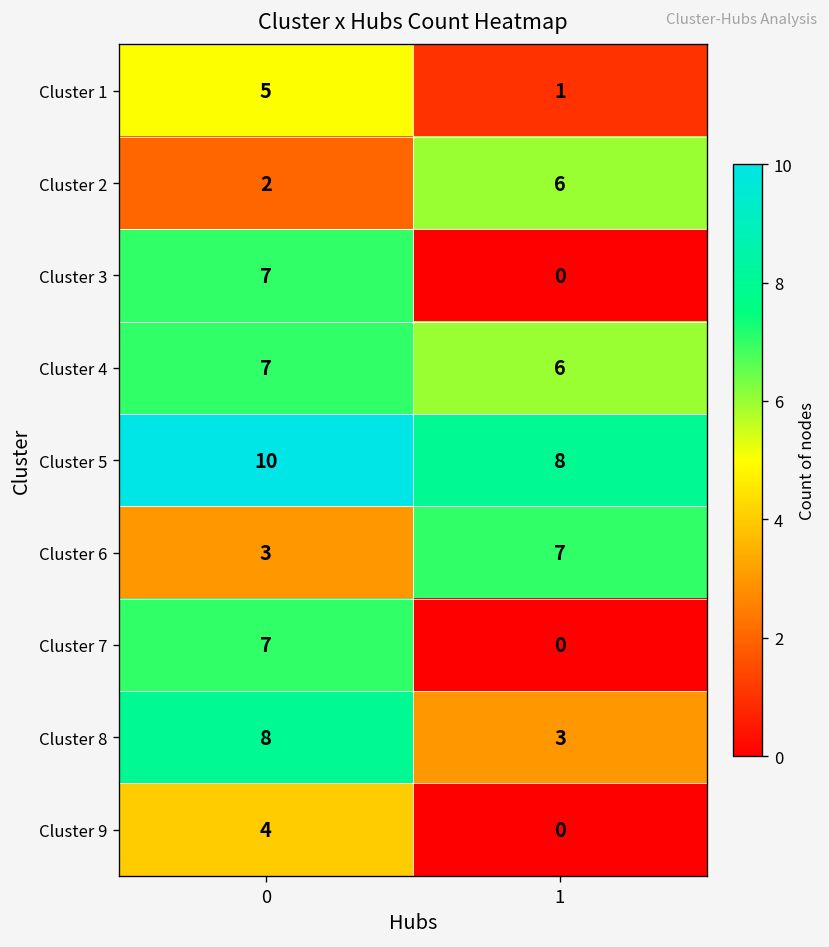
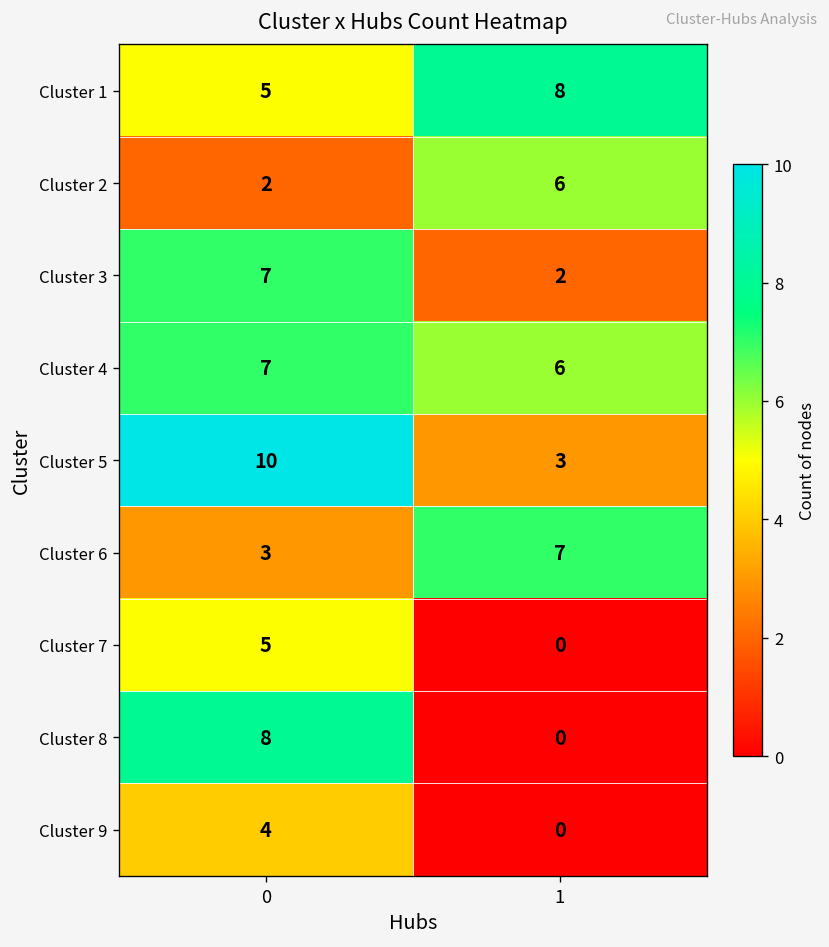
  {
    "Cluster 1": {
      "0": 5,
-     "1": 1
+     "1": 8
    },
    "Cluster 2": {
      "0": 2,
      "1": 6
    },
    "Cluster 3": {
      "0": 7,
-     "1": 0
+     "1": 2
    },
    "Cluster 4": {
      "0": 7,
      "1": 6
    },
    "Cluster 5": {
      "0": 10,
-     "1": 8
+     "1": 3
    },
    "Cluster 6": {
      "0": 3,
      "1": 7
    },
    "Cluster 7": {
-     "0": 7,
+     "0": 5,
      "1": 0
    },
    "Cluster 8": {
      "0": 8,
-     "1": 3
+     "1": 0
    },
    "Cluster 9": {
      "0": 4,
      "1": 0
    }
  }
